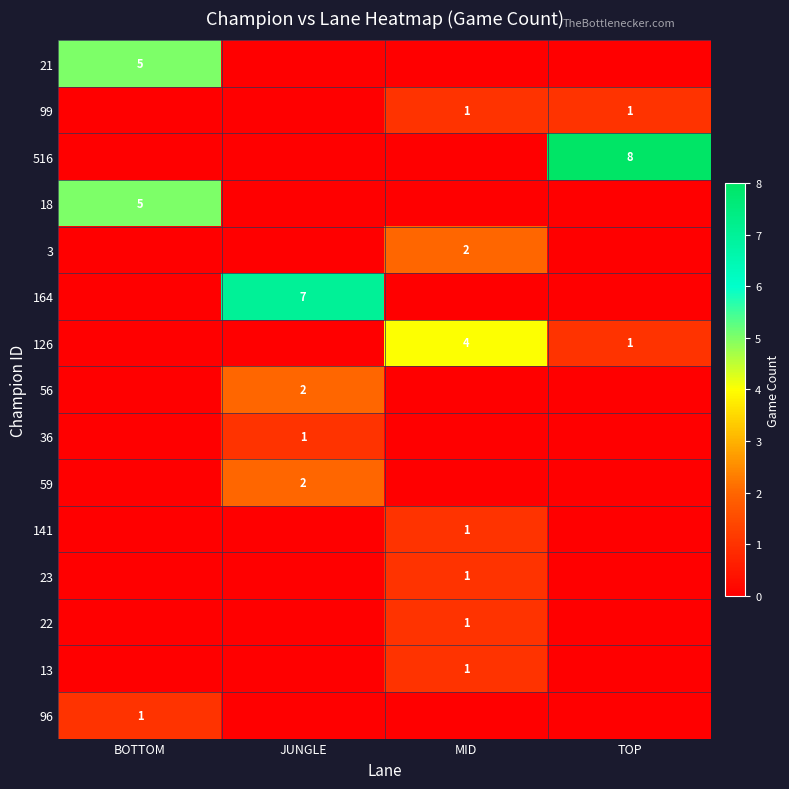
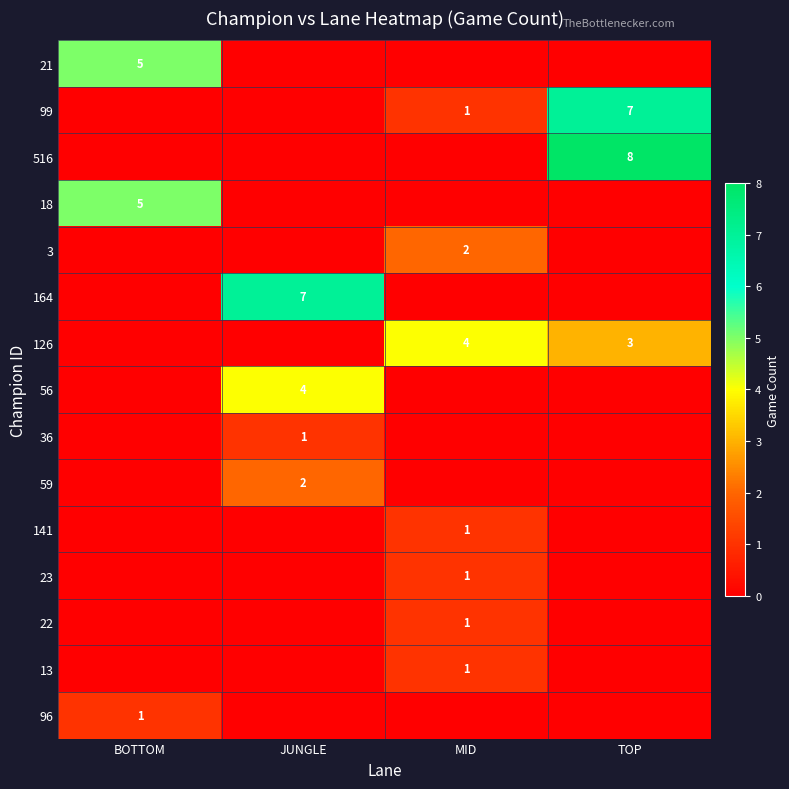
  {
    "21": {
      "BOTTOM": 5
    },
    "99": {
      "MID": 1,
-     "TOP": 1
+     "TOP": 7
    },
    "516": {
      "TOP": 8
    },
    "18": {
      "BOTTOM": 5
    },
    "3": {
      "MID": 2
    },
    "164": {
      "JUNGLE": 7
    },
    "126": {
      "MID": 4,
-     "TOP": 1
+     "TOP": 3
    },
    "56": {
-     "JUNGLE": 2
+     "JUNGLE": 4
    },
    "36": {
      "JUNGLE": 1
    },
    "59": {
      "JUNGLE": 2
    },
    "141": {
      "MID": 1
    },
    "23": {
      "MID": 1
    },
    "22": {
      "MID": 1
    },
    "13": {
      "MID": 1
    },
    "96": {
      "BOTTOM": 1
    }
  }
